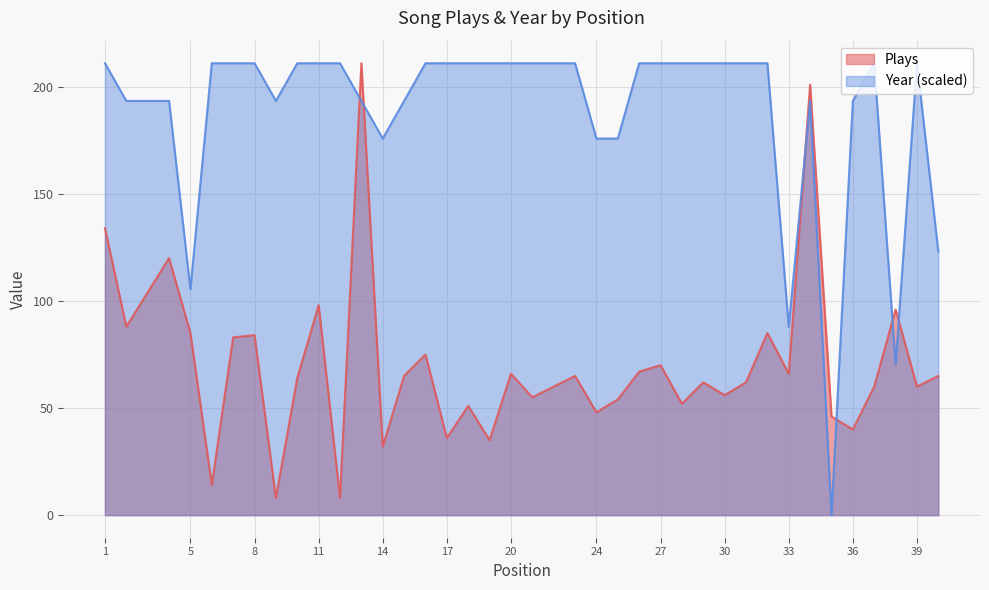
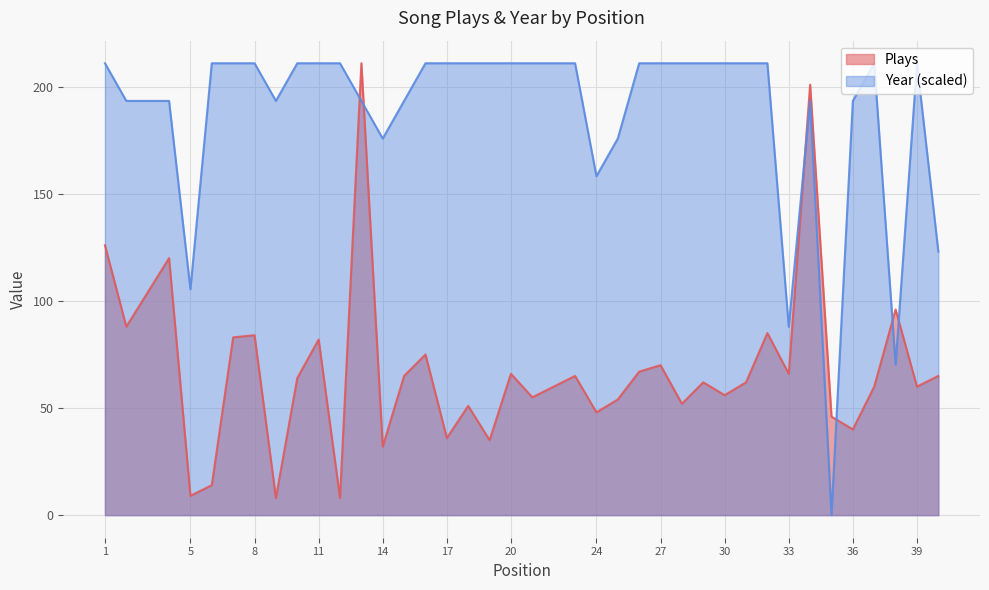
  {
    "Plays": {
-     "1": 134,
-     "5": 85,
+     "1": 126,
+     "5": 9,
      "8": 84,
-     "11": 98,
+     "11": 82,
      "14": 32,
      "17": 36,
      "20": 66,
      "24": 48,
      "27": 70,
      "30": 56,
      "33": 66,
      "36": 40,
      "39": 60
    },
    "Year (scaled)": {
      "1": 211,
      "5": 106,
      "8": 211,
      "11": 211,
      "14": 176,
      "17": 211,
      "20": 211,
-     "24": 176,
+     "24": 158,
      "27": 211,
      "30": 211,
      "33": 88,
      "36": 193
    }
  }
